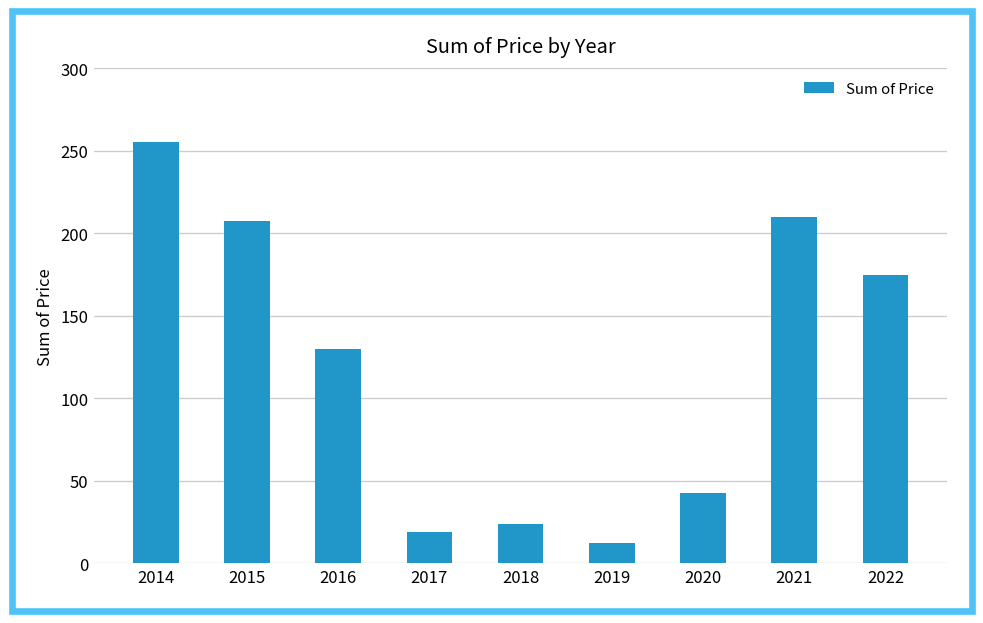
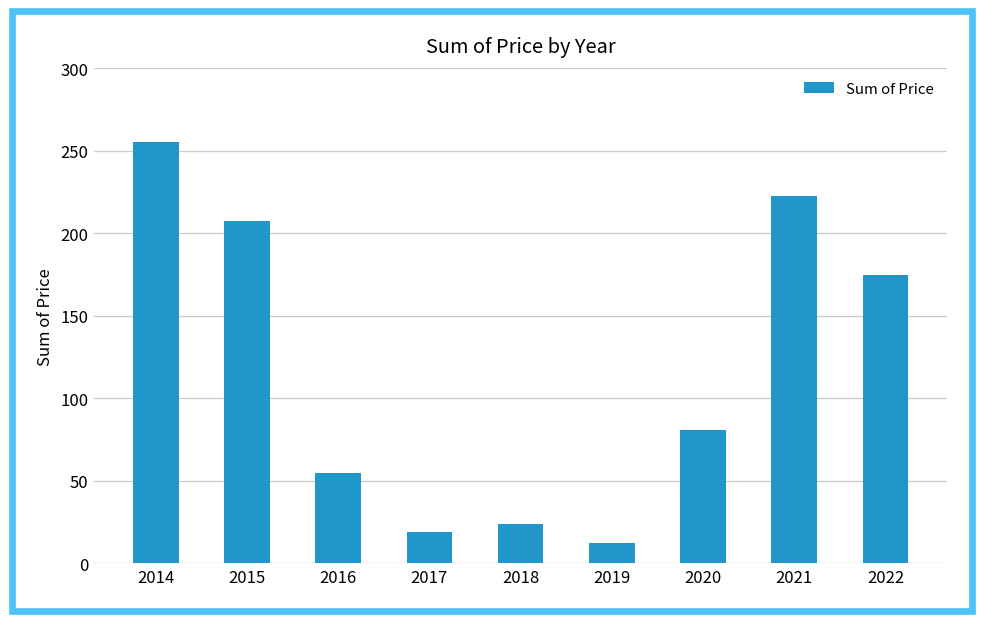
  {
    "2014": 255,
    "2015": 207,
-   "2016": 130,
+   "2016": 54,
    "2017": 19,
    "2018": 24,
    "2019": 12,
-   "2020": 43,
-   "2021": 210,
+   "2020": 81,
+   "2021": 222,
    "2022": 174
  }
